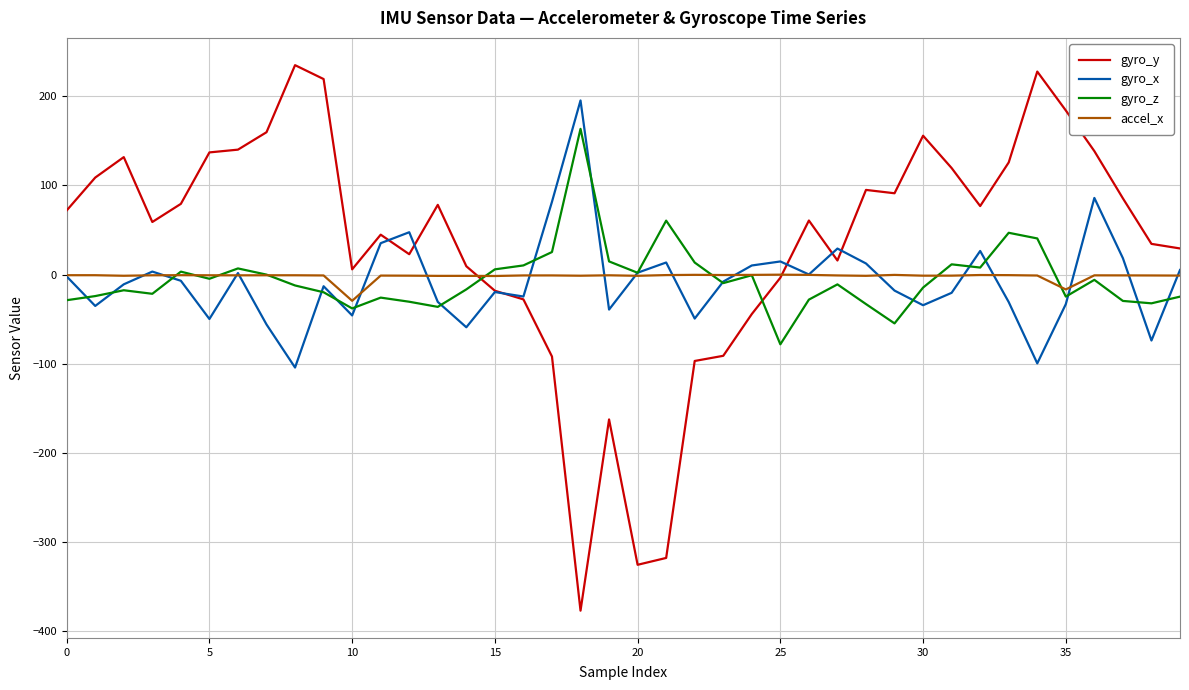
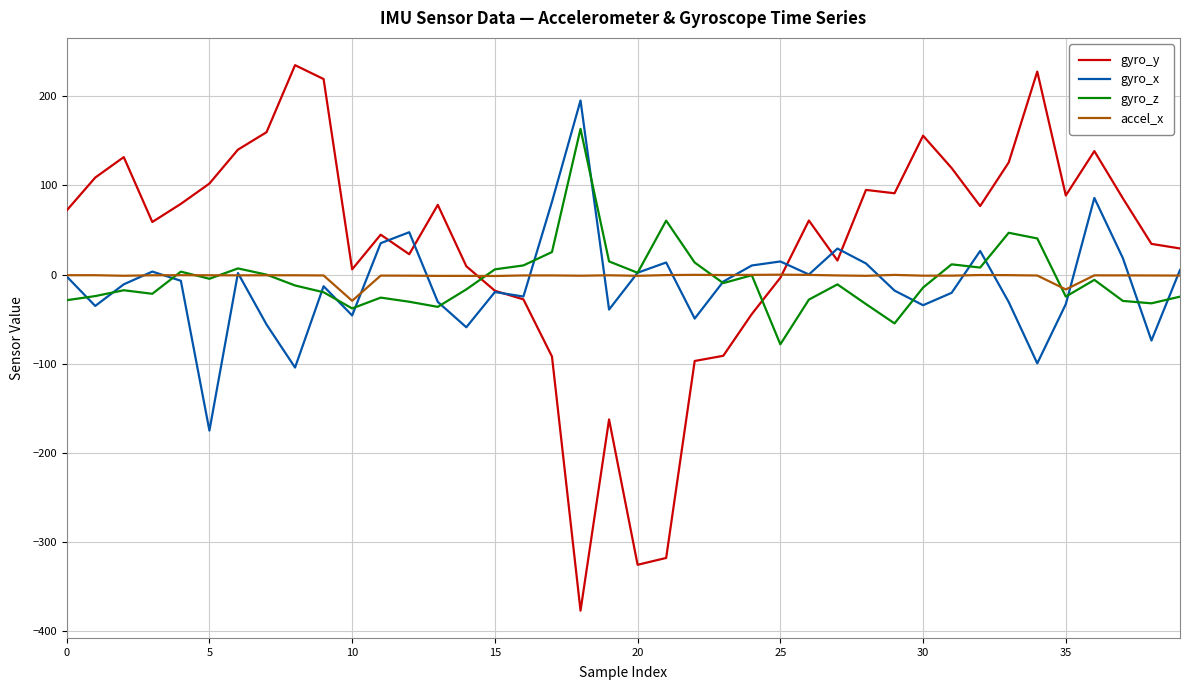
  {
    "gyro_y": {
      "0": 70,
-     "5": 140,
+     "5": 100,
      "10": 10,
      "20": -330,
      "25": 0,
      "30": 160,
-     "35": 180
+     "35": 90
    },
    "gyro_x": {
-     "5": -50,
+     "5": -170,
      "10": -50,
      "25": 10,
      "30": -30,
      "35": -30
    },
    "gyro_z": {
      "0": -30,
      "5": 0,
      "10": -40,
      "15": 10,
      "25": -80,
      "30": -10,
      "35": -20
    },
    "accel_x": {
      "5": 0,
      "10": -30,
      "15": 0,
      "20": 0,
      "25": 0,
      "30": 0,
      "35": -20
    }
  }
